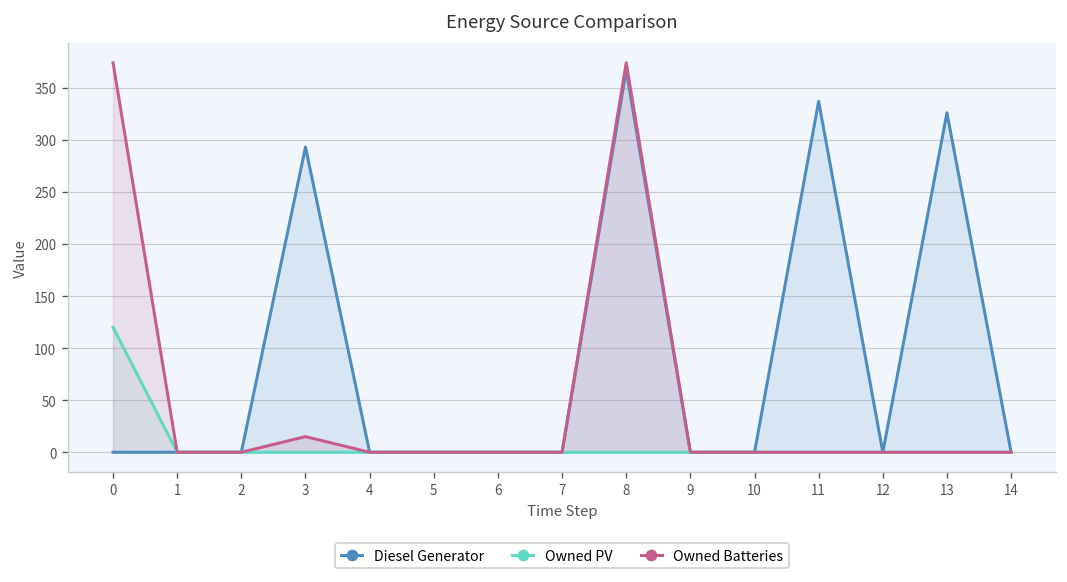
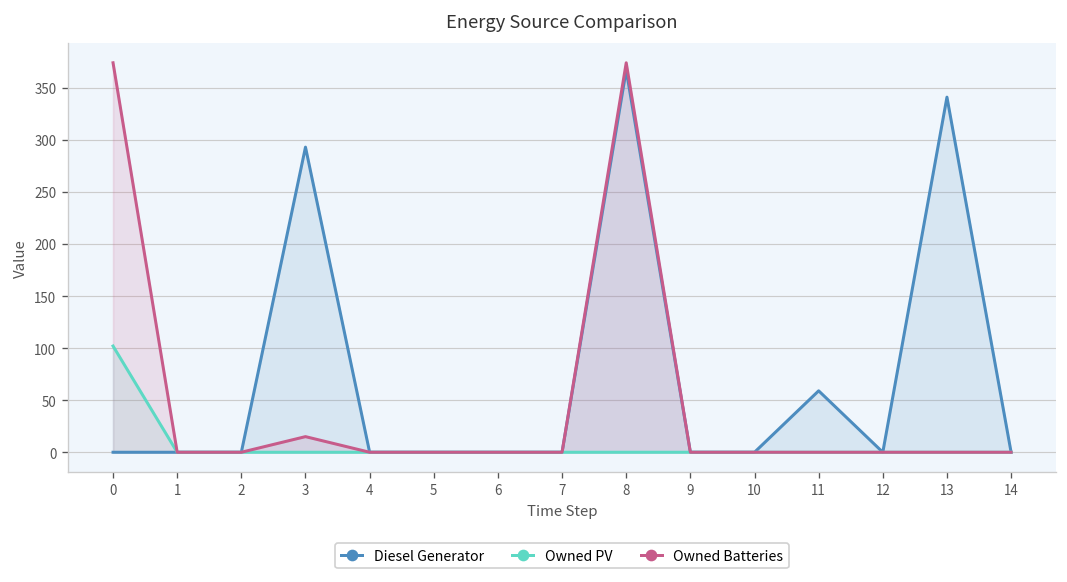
  {
    "Diesel Generator": {
      "0": 0,
      "3": 290,
      "8": 370,
-     "11": 340,
-     "13": 330
+     "11": 60,
+     "13": 340
    },
    "Owned PV": {
-     "0": 120,
+     "0": 100,
      "3": 0,
      "8": 0
    },
    "Owned Batteries": {
      "0": 370,
      "3": 20,
      "8": 370
    }
  }
